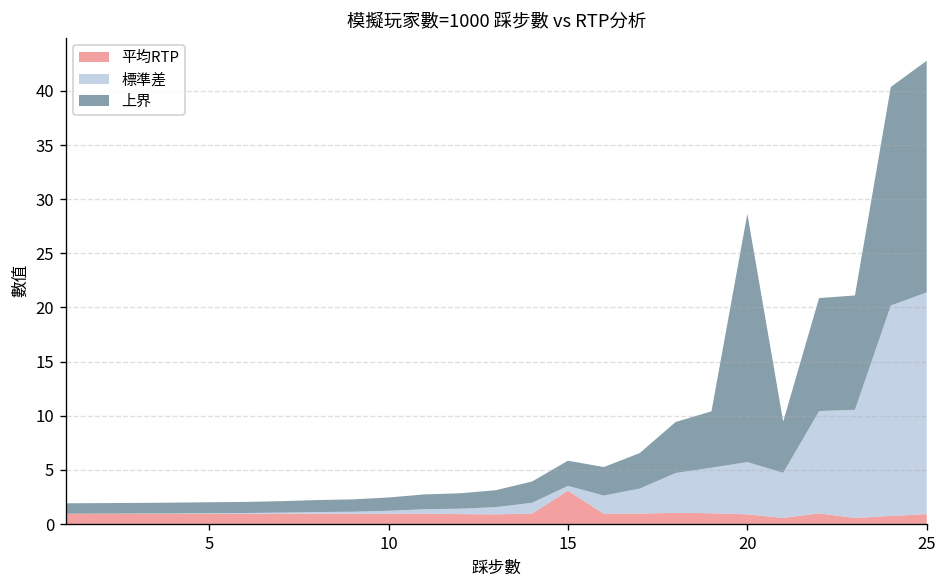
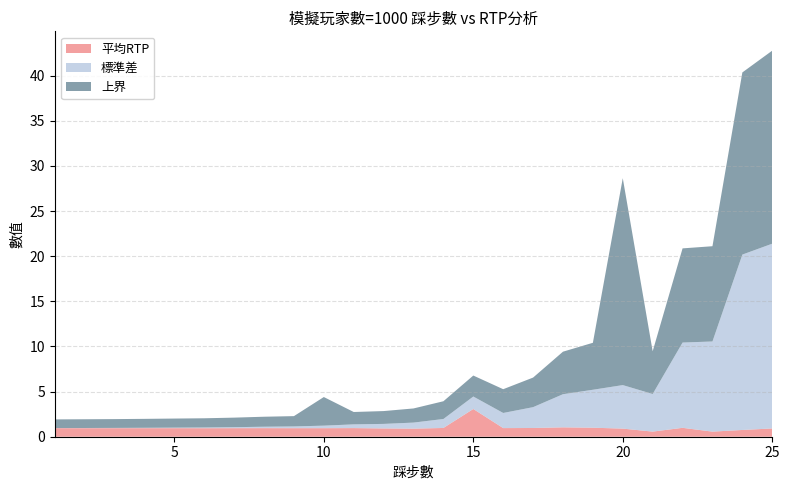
  {
    "平均RTP": {
      "10": 1,
      "15": 3,
      "20": 1,
      "25": 1
    },
    "標準差": {
      "10": 0,
-     "15": 0,
+     "15": 1,
      "20": 5,
      "25": 20
    },
    "上界": {
      "5": 1,
-     "10": 1,
+     "10": 3,
      "15": 2,
      "20": 23,
      "25": 21
    }
  }
